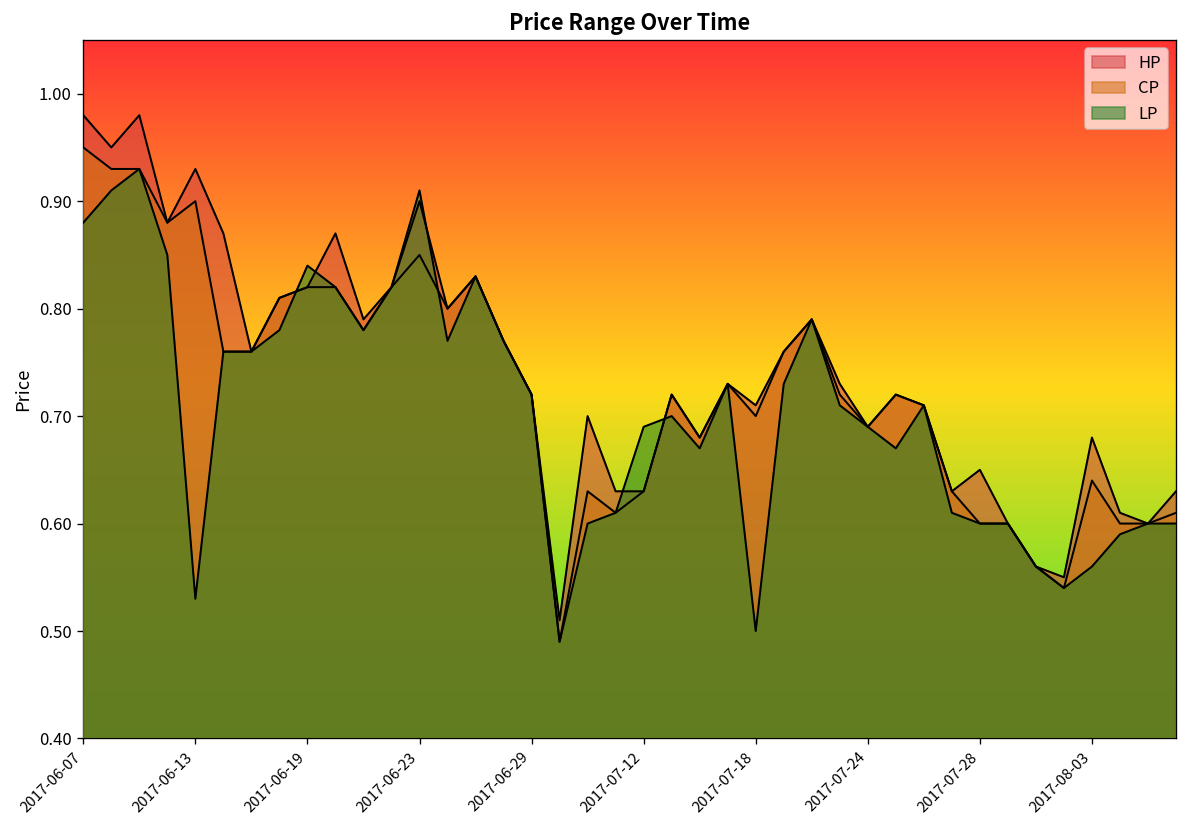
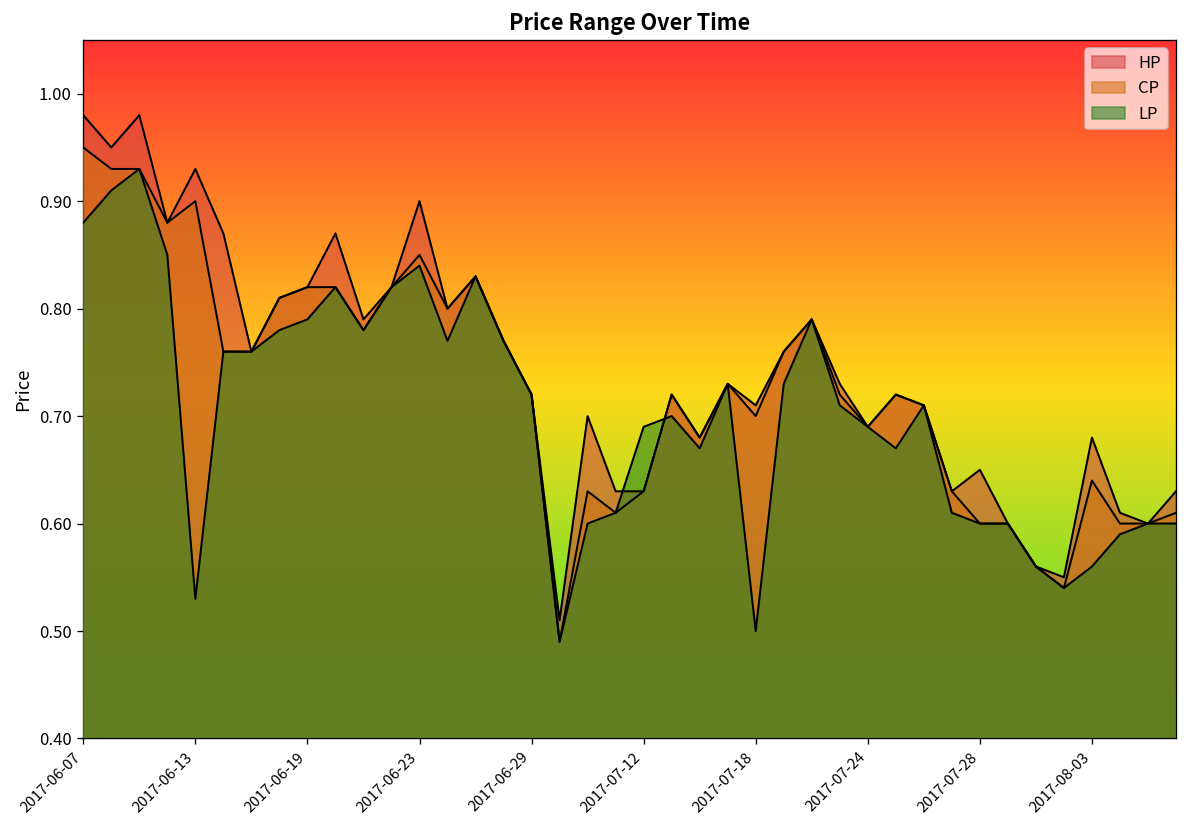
  {
    "LP": {
      "2017-06-07": 0.88,
      "2017-06-13": 0.53,
-     "2017-06-19": 0.84,
-     "2017-06-23": 0.91,
+     "2017-06-19": 0.79,
+     "2017-06-23": 0.84,
      "2017-07-12": 0.69,
      "2017-07-18": 0.50,
      "2017-08-03": 0.56
    }
  }
